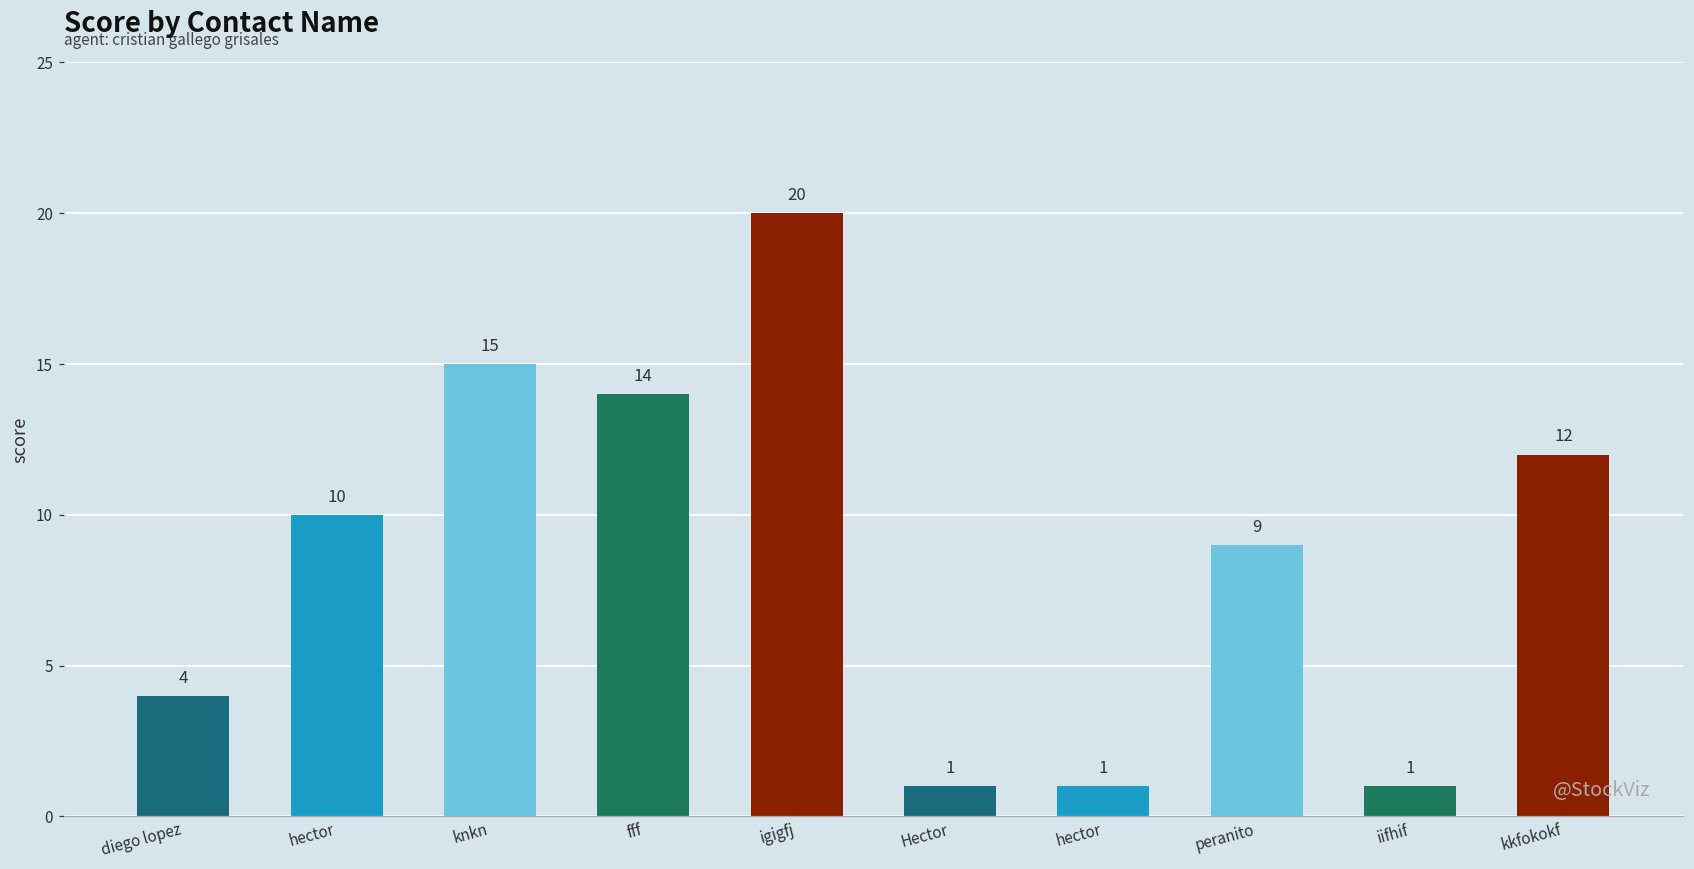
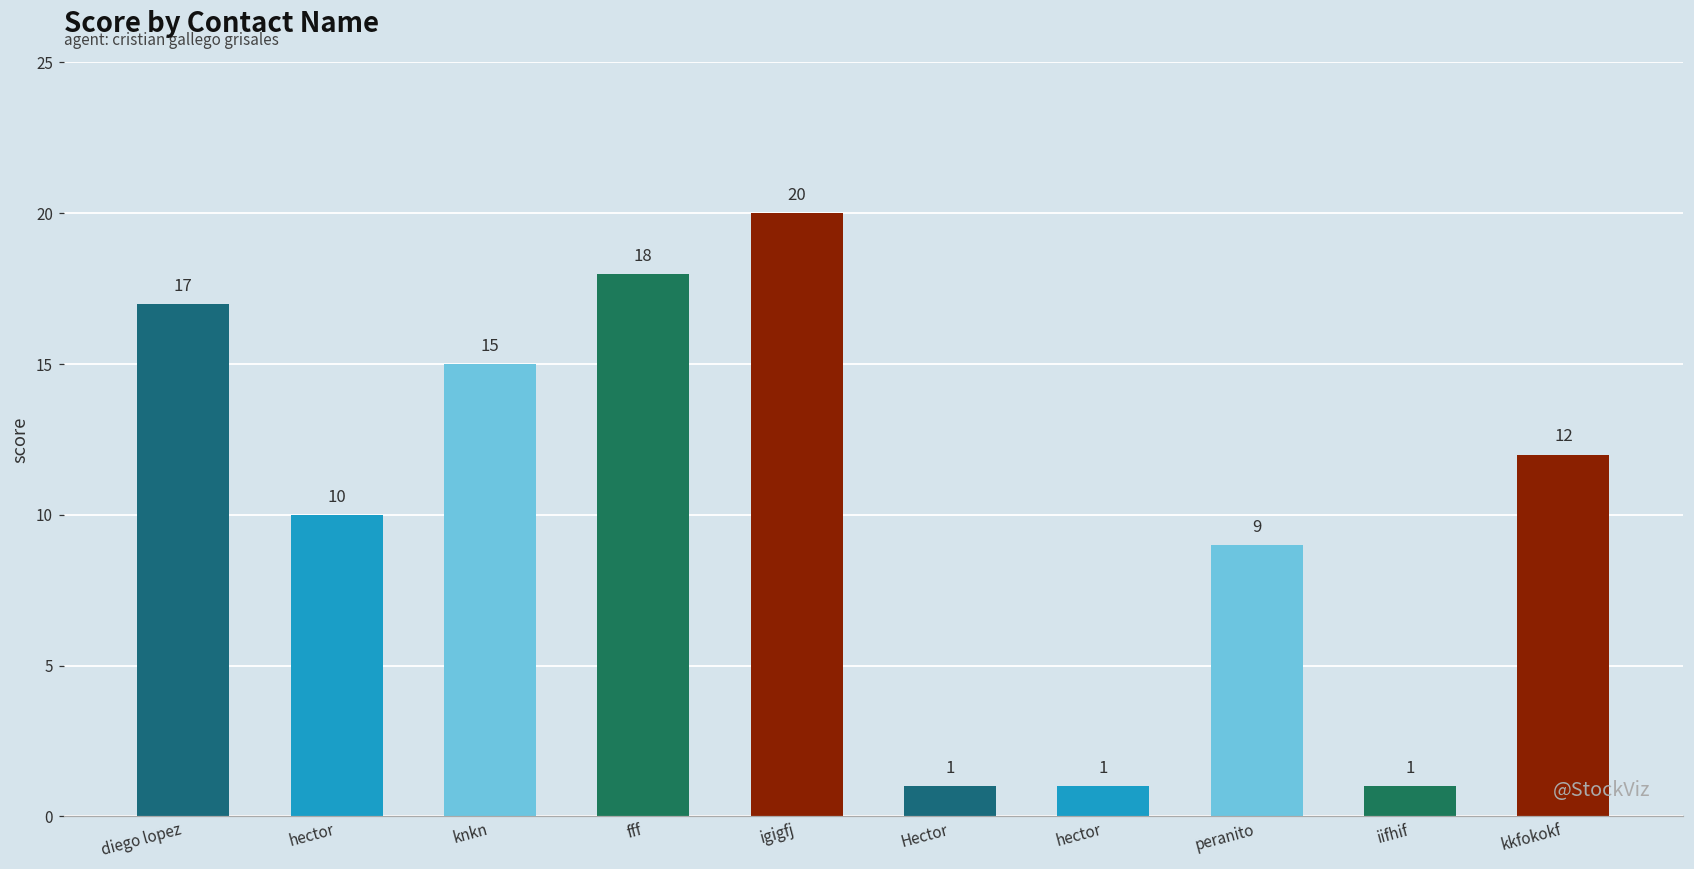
  {
-   "diego lopez": 4,
+   "diego lopez": 17,
    "knkn": 15,
-   "fff": 14,
+   "fff": 18,
    "igigfj": 20,
    "Hector": 1,
    "peranito": 9,
    "iifhif": 1,
    "kkfokokf": 12
  }
